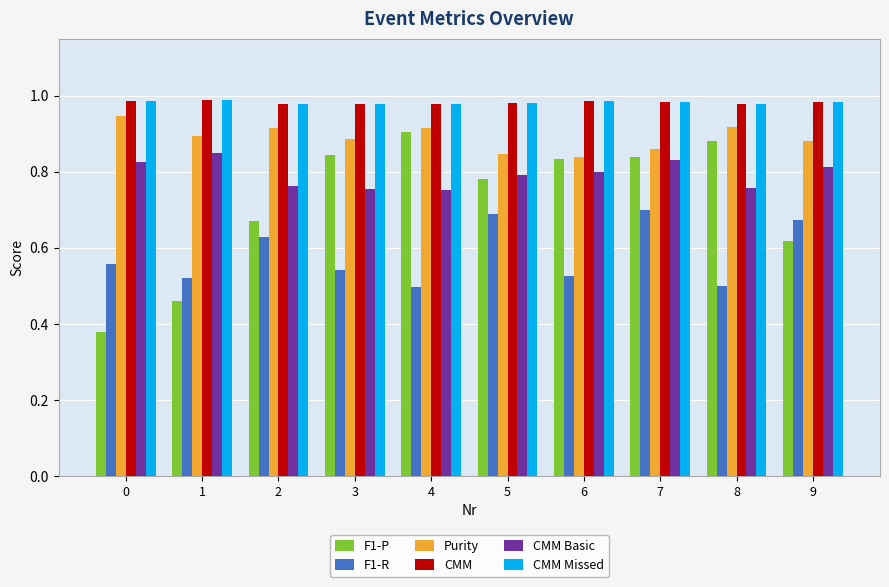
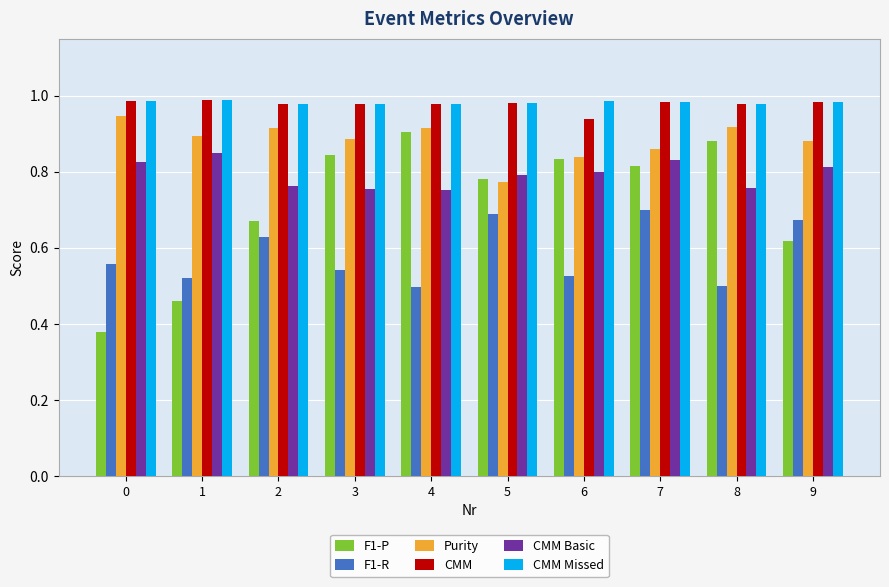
  {
    "F1-P": {
      "0": 0.38,
      "1": 0.46,
      "2": 0.67,
      "3": 0.84,
      "4": 0.90,
      "5": 0.78,
      "6": 0.83,
-     "7": 0.84,
+     "7": 0.81,
      "8": 0.88,
      "9": 0.62
    },
    "F1-R": {
      "0": 0.56,
      "1": 0.52,
      "2": 0.63,
      "3": 0.54,
      "4": 0.50,
      "5": 0.69,
      "6": 0.53,
      "7": 0.70,
      "8": 0.50,
      "9": 0.67
    },
    "Purity": {
      "0": 0.95,
      "1": 0.90,
      "2": 0.92,
      "3": 0.89,
      "4": 0.92,
-     "5": 0.85,
+     "5": 0.77,
      "6": 0.84,
      "7": 0.86,
      "8": 0.92,
      "9": 0.88
    },
    "CMM": {
      "0": 0.99,
      "1": 0.99,
      "2": 0.98,
      "3": 0.98,
      "4": 0.98,
      "5": 0.98,
-     "6": 0.99,
+     "6": 0.94,
      "7": 0.99,
      "8": 0.98,
      "9": 0.98
    },
    "CMM Basic": {
      "0": 0.83,
      "1": 0.85,
      "2": 0.76,
      "3": 0.75,
      "4": 0.75,
      "5": 0.79,
      "6": 0.80,
      "7": 0.83,
      "8": 0.76,
      "9": 0.81
    },
    "CMM Missed": {
      "0": 0.99,
      "1": 0.99,
      "2": 0.98,
      "3": 0.98,
      "4": 0.98,
      "5": 0.98,
      "6": 0.99,
      "7": 0.99,
      "8": 0.98,
      "9": 0.98
    }
  }
